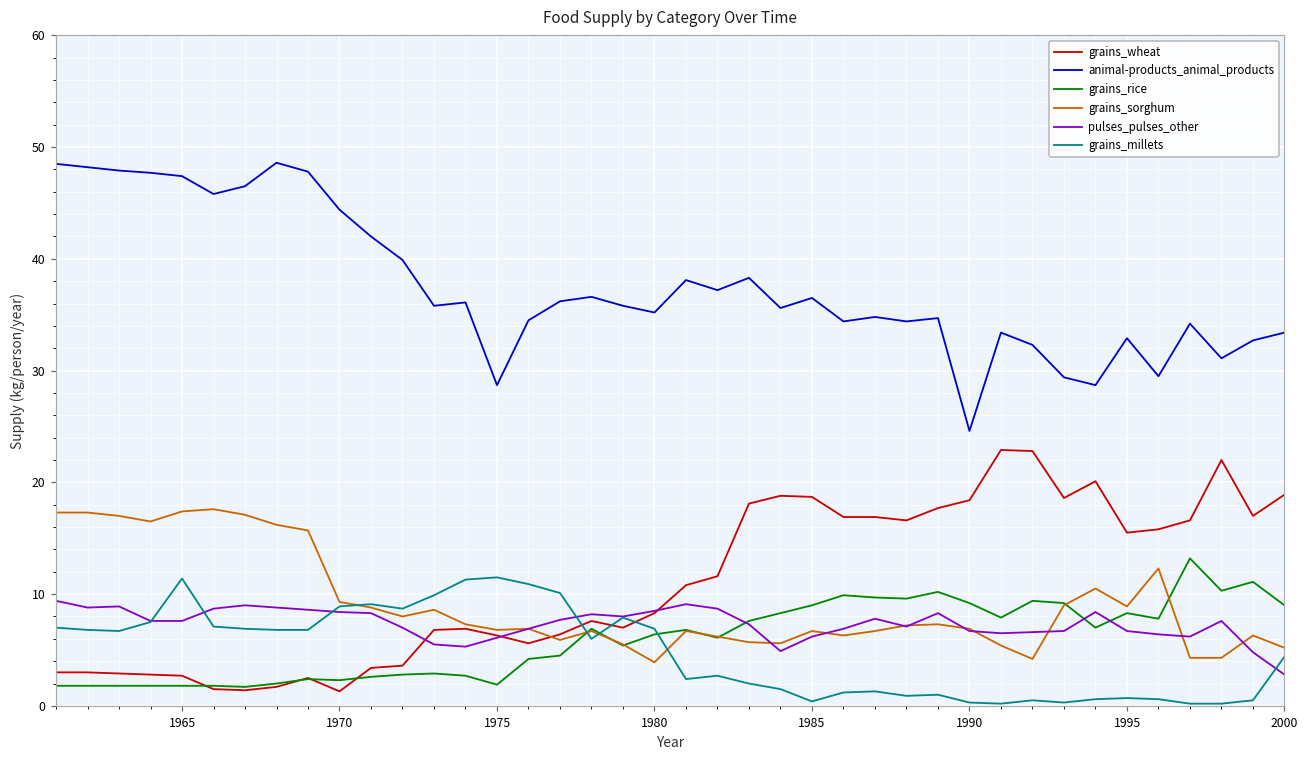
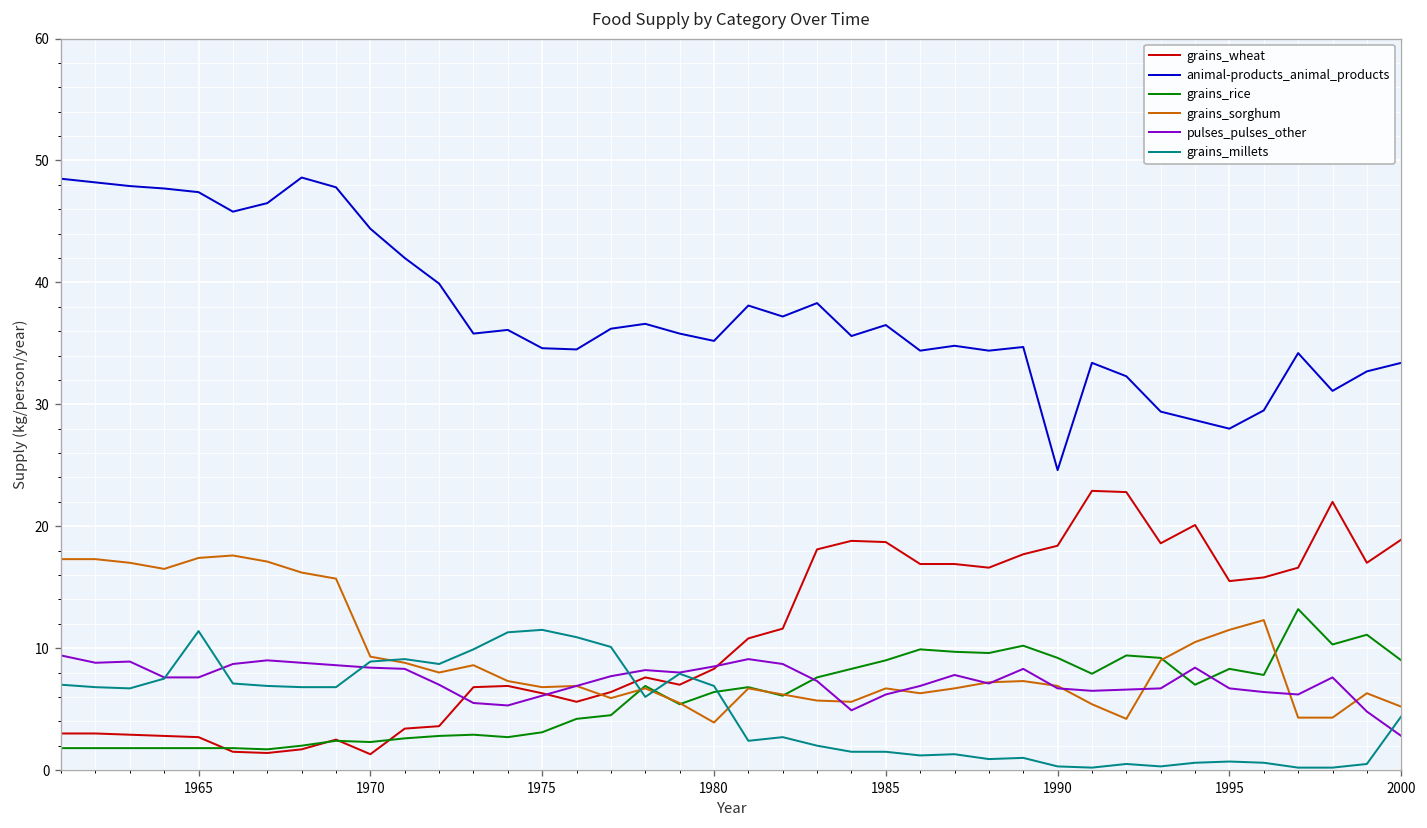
  {
    "grains_wheat": {
      "1965": 2.7,
      "1970": 1.3,
      "1985": 18.7,
      "1990": 18.4,
      "1995": 15.5,
      "2000": 18.9
    },
    "animal-products_animal_products": {
      "1965": 47.4,
      "1970": 44.4,
-     "1975": 28.7,
+     "1975": 34.6,
      "1980": 35.2,
      "1985": 36.5,
      "1990": 24.6,
-     "1995": 32.9,
+     "1995": 28.0,
      "2000": 33.4
    },
    "grains_rice": {
      "1965": 1.8,
      "1970": 2.3,
-     "1975": 1.9,
+     "1975": 3.1,
      "1980": 6.4,
      "1985": 9.0,
      "1990": 9.2,
      "1995": 8.3,
      "2000": 9.0
    },
    "grains_sorghum": {
      "1965": 17.4,
      "1970": 9.3,
      "1975": 6.8,
      "1980": 3.9,
      "1985": 6.7,
-     "1995": 8.9,
+     "1995": 11.5,
      "2000": 5.2
    },
    "pulses_pulses_other": {
      "1965": 7.6,
      "1970": 8.4,
      "1985": 6.2,
      "1995": 6.7,
      "2000": 2.8
    },
    "grains_millets": {
      "1965": 11.4,
      "1970": 8.9,
      "1975": 11.5,
      "1980": 6.9,
-     "1985": 0.4,
+     "1985": 1.5,
      "1990": 0.3,
      "1995": 0.7,
      "2000": 4.4
    }
  }
